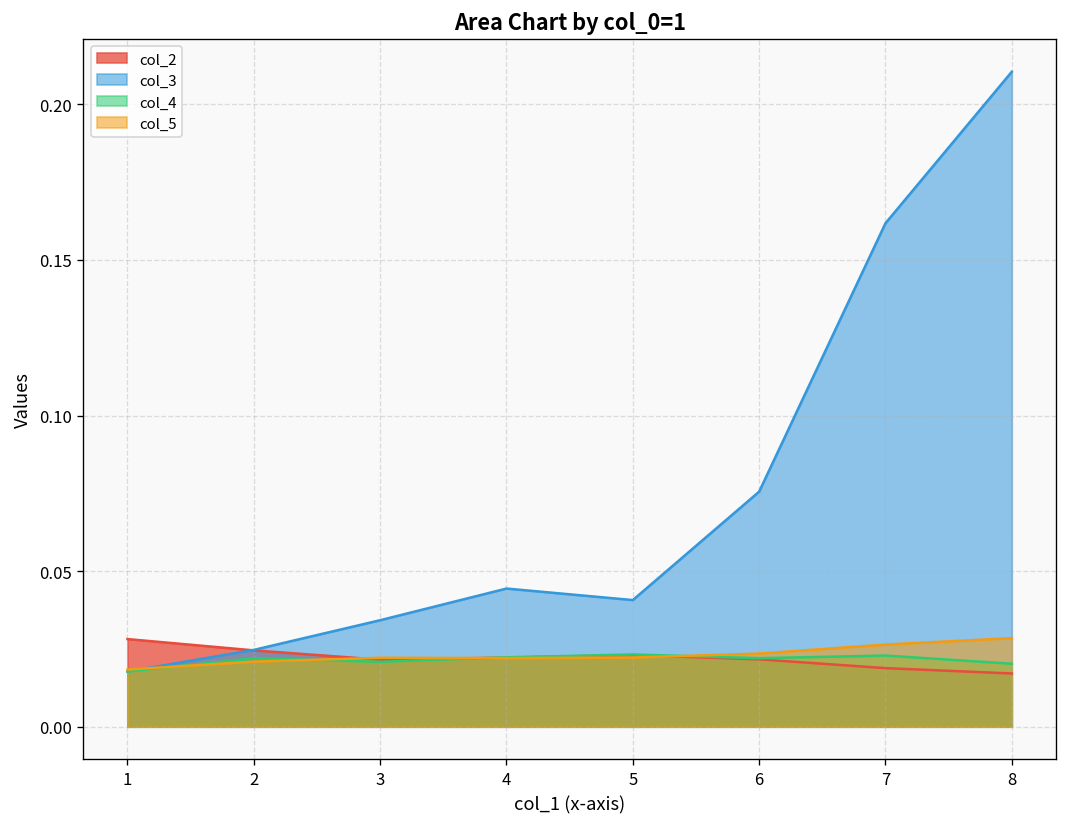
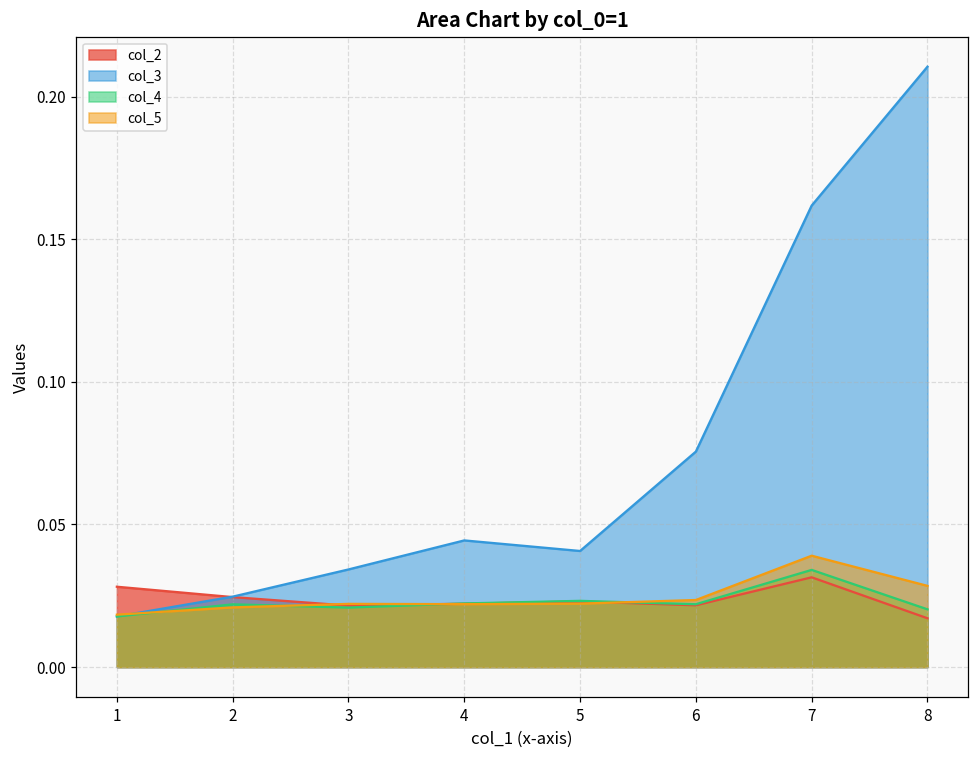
  {
    "col_2": {
      "1": 0.028,
-     "7": 0.019,
+     "7": 0.031,
      "8": 0.017
    },
    "col_3": {
      "3": 0.034,
      "4": 0.044,
      "5": 0.041,
      "6": 0.076,
      "7": 0.162,
      "8": 0.210
    },
    "col_4": {
      "2": 0.022,
-     "7": 0.023,
+     "7": 0.034,
      "8": 0.020
    },
    "col_5": {
      "2": 0.021,
      "6": 0.024,
-     "7": 0.026,
+     "7": 0.039,
      "8": 0.028
    }
  }
